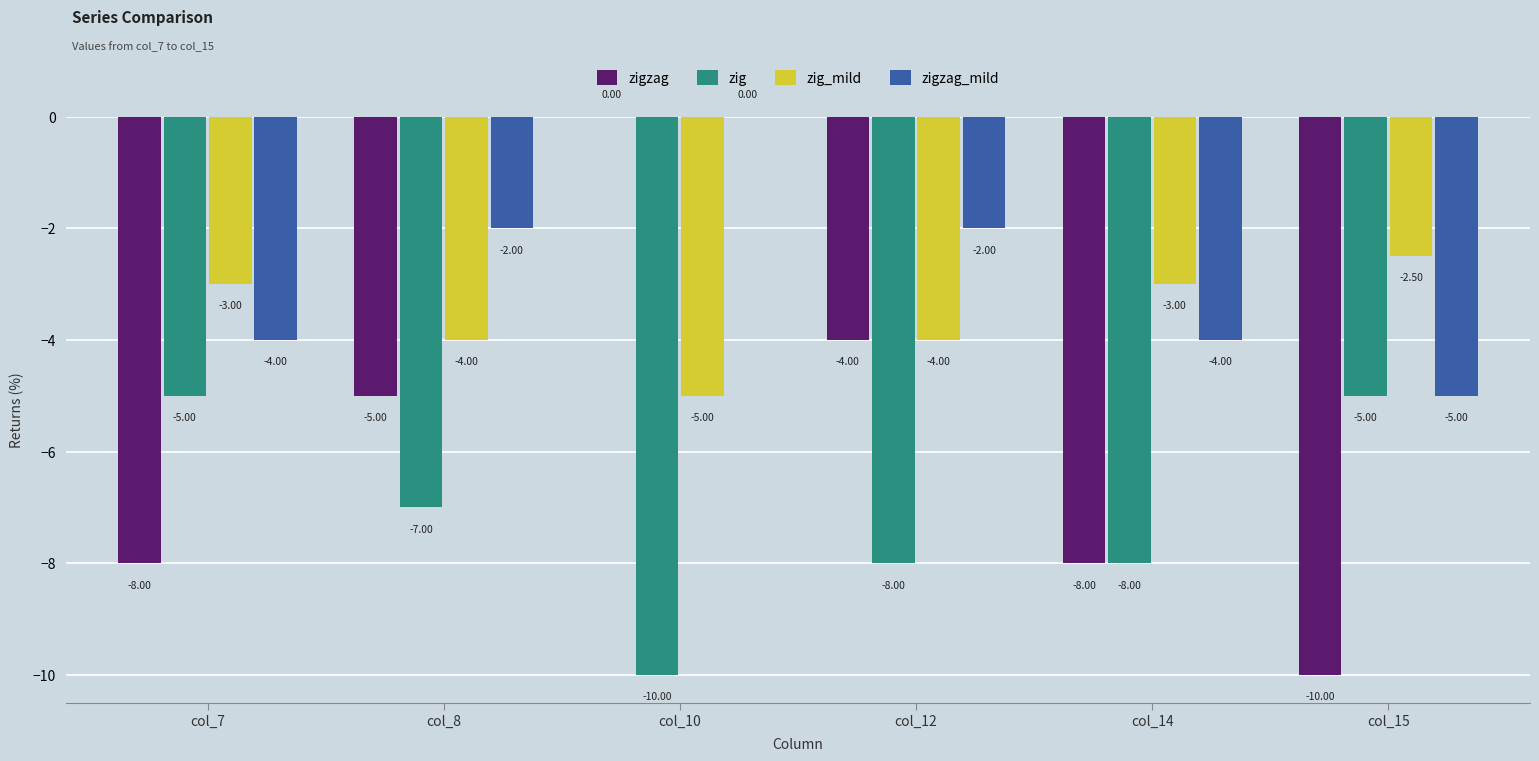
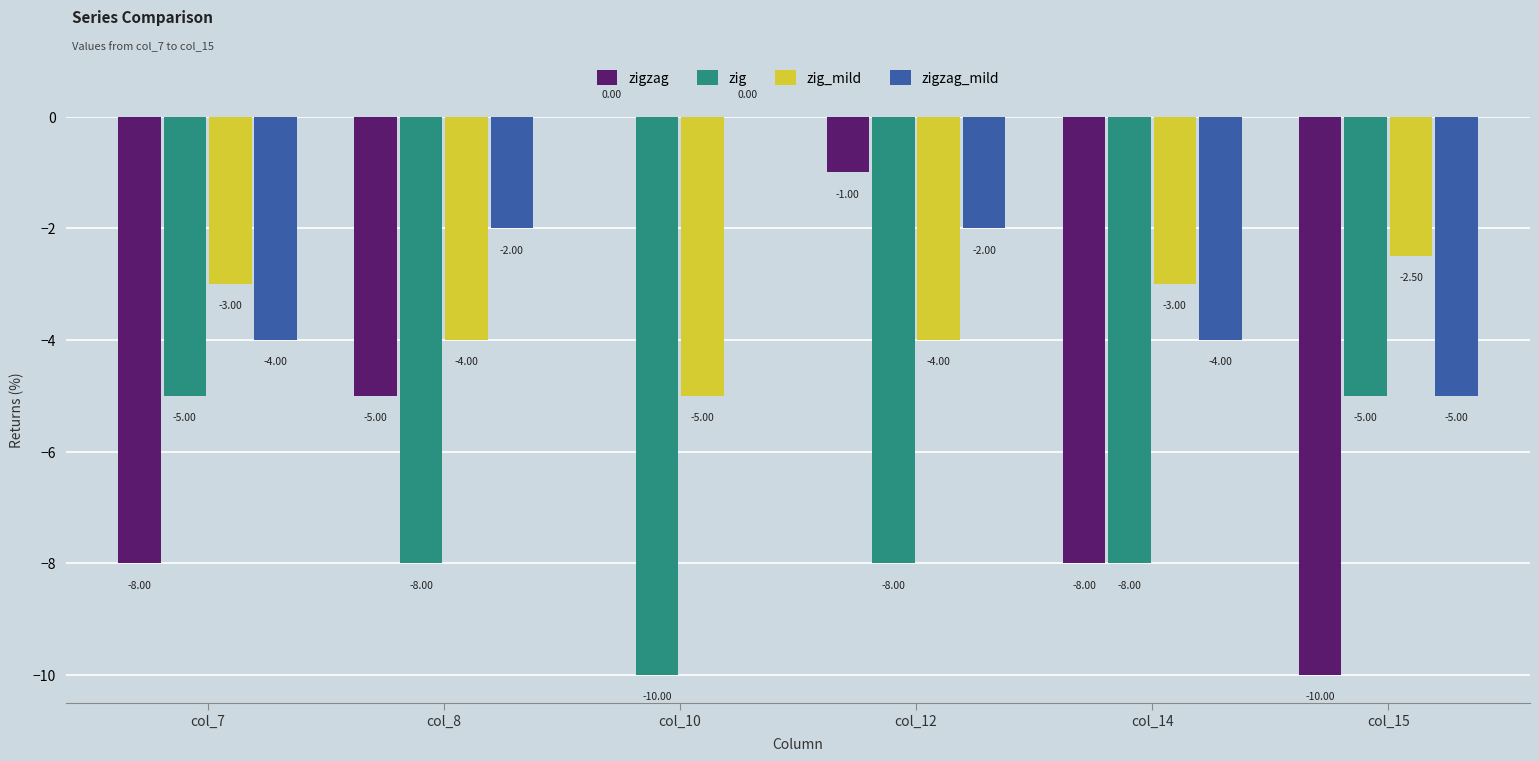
  {
    "zigzag": {
      "col_7": -8.00,
      "col_8": -5.00,
      "col_10": 0.00,
-     "col_12": -4.00,
+     "col_12": -1.00,
      "col_14": -8.00,
      "col_15": -10.00
    },
    "zig": {
      "col_7": -5.00,
-     "col_8": -7.00,
+     "col_8": -8.00,
      "col_10": -10.00,
      "col_12": -8.00,
      "col_14": -8.00,
      "col_15": -5.00
    },
    "zig_mild": {
      "col_7": -3.00,
      "col_8": -4.00,
      "col_10": -5.00,
      "col_12": -4.00,
      "col_14": -3.00,
      "col_15": -2.50
    },
    "zigzag_mild": {
      "col_7": -4.00,
      "col_8": -2.00,
      "col_10": 0.00,
      "col_12": -2.00,
      "col_14": -4.00,
      "col_15": -5.00
    }
  }
